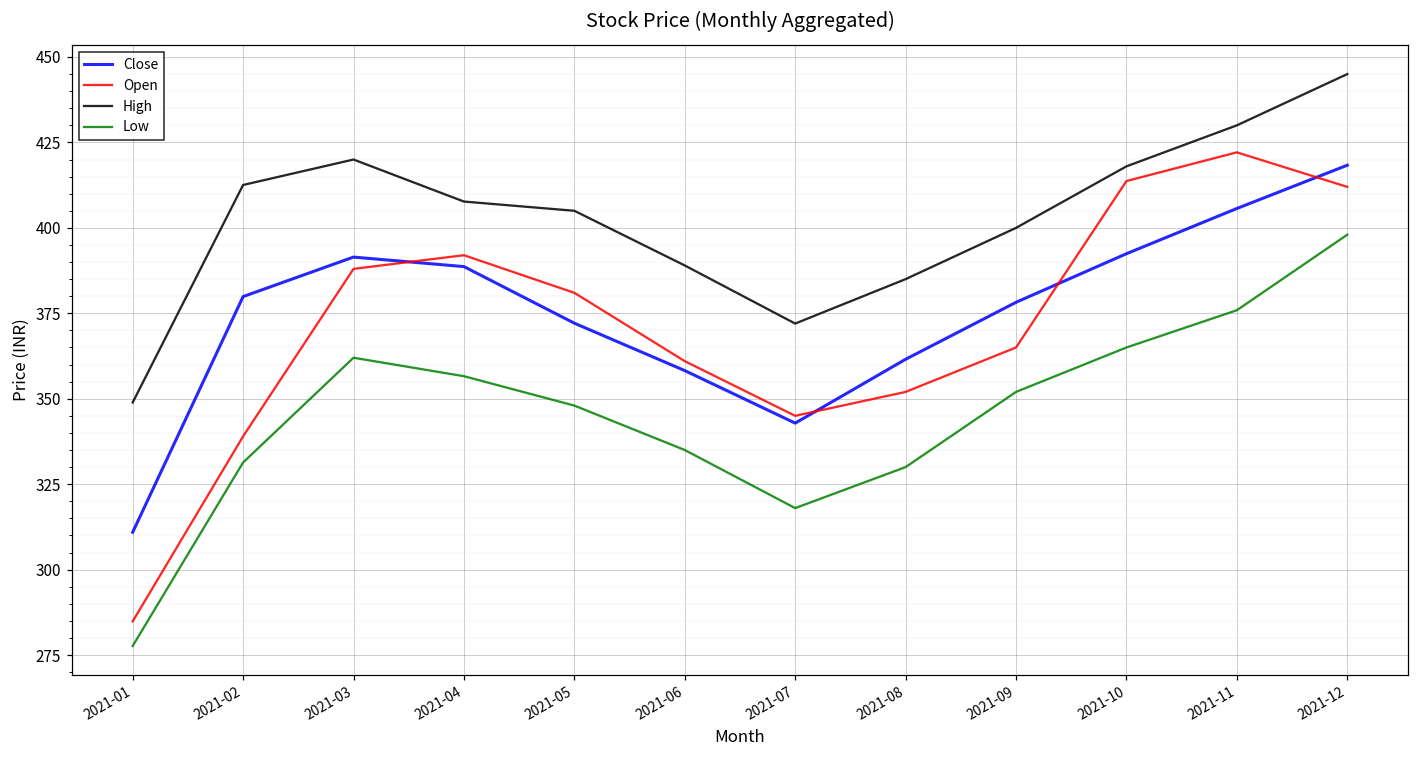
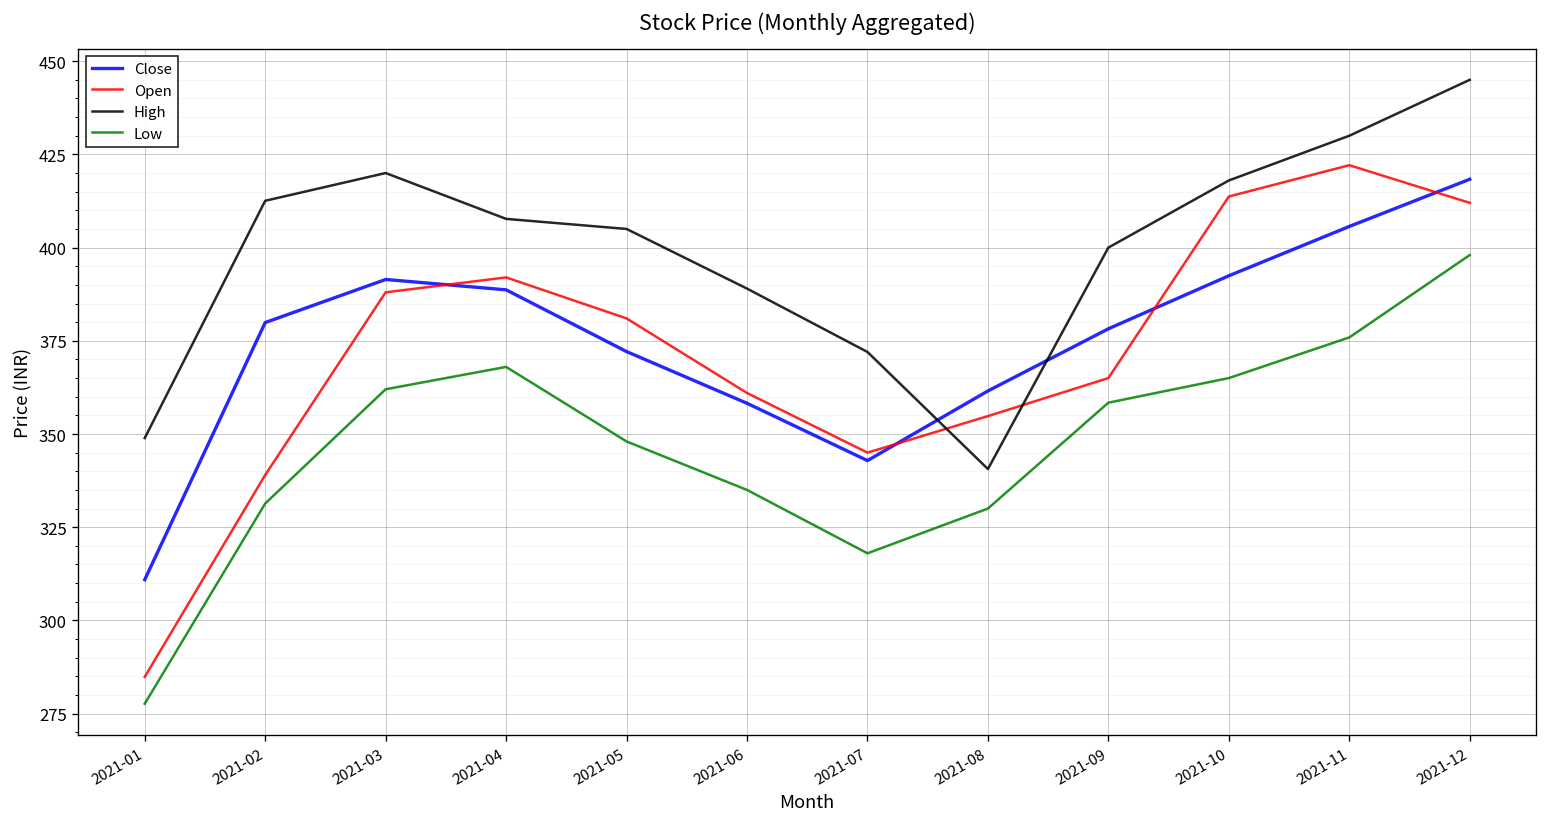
  {
    "Close": {
      "2021-01": 311,
      "2021-02": 380,
      "2021-03": 391,
      "2021-04": 389,
      "2021-05": 372,
      "2021-06": 358,
      "2021-07": 343,
      "2021-08": 362,
      "2021-09": 378,
      "2021-10": 392,
      "2021-11": 406,
      "2021-12": 418
    },
    "Open": {
      "2021-01": 285,
      "2021-02": 339,
      "2021-03": 388,
      "2021-04": 392,
      "2021-05": 381,
      "2021-06": 361,
      "2021-07": 345,
-     "2021-08": 352,
+     "2021-08": 355,
      "2021-09": 365,
      "2021-10": 414,
      "2021-11": 422,
      "2021-12": 412
    },
    "High": {
      "2021-01": 349,
      "2021-02": 413,
      "2021-03": 420,
      "2021-04": 408,
      "2021-05": 405,
      "2021-06": 389,
      "2021-07": 372,
-     "2021-08": 385,
+     "2021-08": 341,
      "2021-09": 400,
      "2021-10": 418,
      "2021-11": 430,
      "2021-12": 445
    },
    "Low": {
      "2021-01": 278,
      "2021-02": 331,
      "2021-03": 362,
-     "2021-04": 357,
+     "2021-04": 368,
      "2021-05": 348,
      "2021-06": 335,
      "2021-07": 318,
      "2021-08": 330,
-     "2021-09": 352,
+     "2021-09": 358,
      "2021-10": 365,
      "2021-11": 376,
      "2021-12": 398
    }
  }
